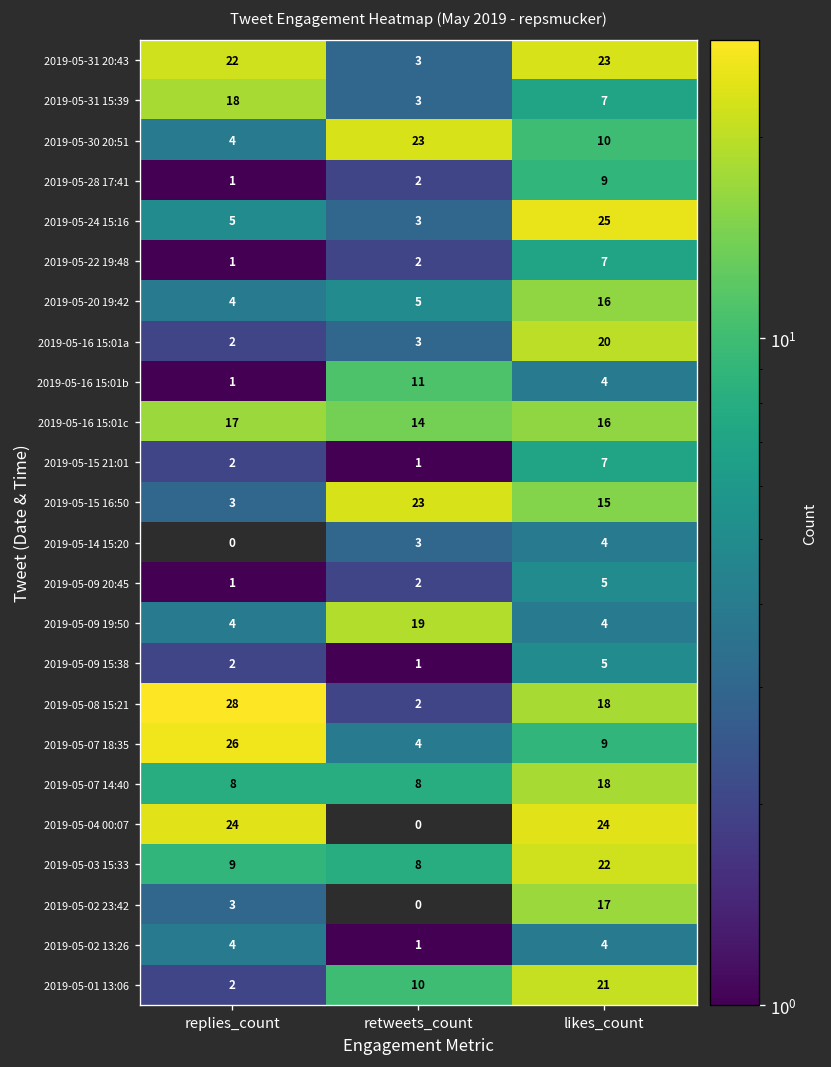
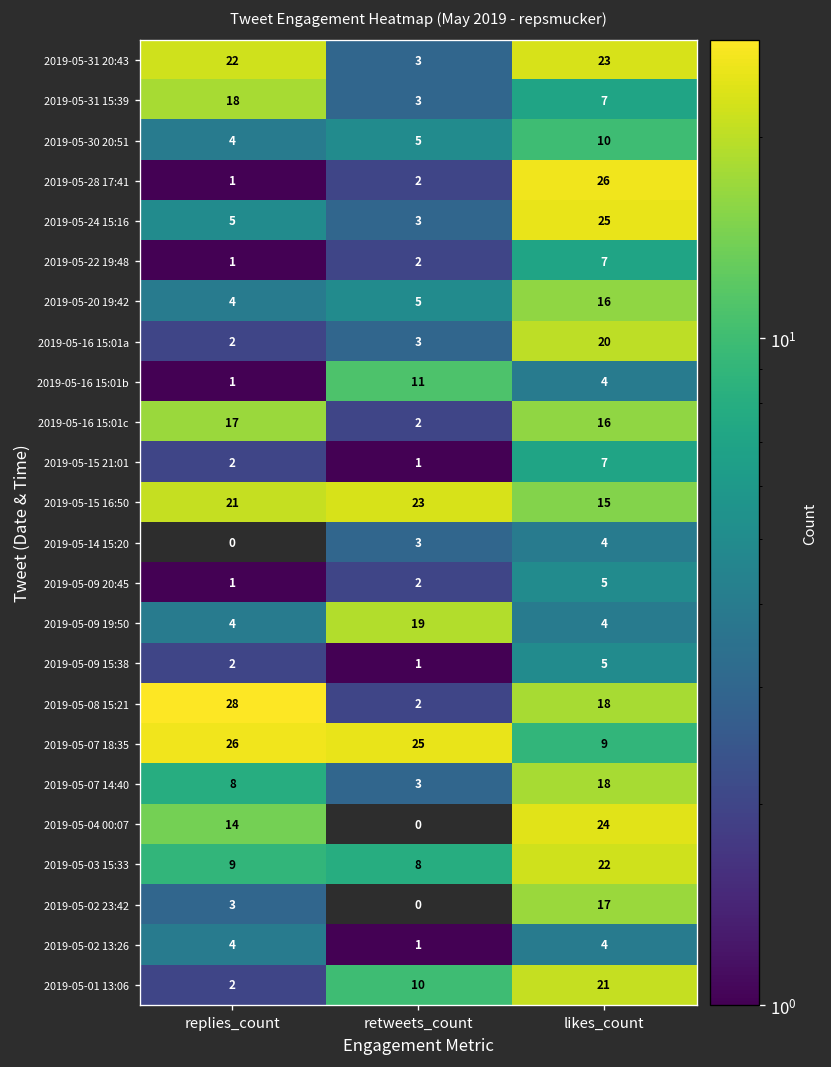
  {
    "2019-05-31 20:43": {
      "replies_count": 22,
      "retweets_count": 3,
      "likes_count": 23
    },
    "2019-05-31 15:39": {
      "replies_count": 18,
      "retweets_count": 3,
      "likes_count": 7
    },
    "2019-05-30 20:51": {
      "replies_count": 4,
-     "retweets_count": 23,
+     "retweets_count": 5,
      "likes_count": 10
    },
    "2019-05-28 17:41": {
      "replies_count": 1,
      "retweets_count": 2,
-     "likes_count": 9
+     "likes_count": 26
    },
    "2019-05-24 15:16": {
      "replies_count": 5,
      "retweets_count": 3,
      "likes_count": 25
    },
    "2019-05-22 19:48": {
      "replies_count": 1,
      "retweets_count": 2,
      "likes_count": 7
    },
    "2019-05-20 19:42": {
      "replies_count": 4,
      "retweets_count": 5,
      "likes_count": 16
    },
    "2019-05-16 15:01a": {
      "replies_count": 2,
      "retweets_count": 3,
      "likes_count": 20
    },
    "2019-05-16 15:01b": {
      "replies_count": 1,
      "retweets_count": 11,
      "likes_count": 4
    },
    "2019-05-16 15:01c": {
      "replies_count": 17,
-     "retweets_count": 14,
+     "retweets_count": 2,
      "likes_count": 16
    },
    "2019-05-15 21:01": {
      "replies_count": 2,
      "retweets_count": 1,
      "likes_count": 7
    },
    "2019-05-15 16:50": {
-     "replies_count": 3,
+     "replies_count": 21,
      "retweets_count": 23,
      "likes_count": 15
    },
    "2019-05-14 15:20": {
      "replies_count": 0,
      "retweets_count": 3,
      "likes_count": 4
    },
    "2019-05-09 20:45": {
      "replies_count": 1,
      "retweets_count": 2,
      "likes_count": 5
    },
    "2019-05-09 19:50": {
      "replies_count": 4,
      "retweets_count": 19,
      "likes_count": 4
    },
    "2019-05-09 15:38": {
      "replies_count": 2,
      "retweets_count": 1,
      "likes_count": 5
    },
    "2019-05-08 15:21": {
      "replies_count": 28,
      "retweets_count": 2,
      "likes_count": 18
    },
    "2019-05-07 18:35": {
      "replies_count": 26,
-     "retweets_count": 4,
+     "retweets_count": 25,
      "likes_count": 9
    },
    "2019-05-07 14:40": {
      "replies_count": 8,
-     "retweets_count": 8,
+     "retweets_count": 3,
      "likes_count": 18
    },
    "2019-05-04 00:07": {
-     "replies_count": 24,
+     "replies_count": 14,
      "retweets_count": 0,
      "likes_count": 24
    },
    "2019-05-03 15:33": {
      "replies_count": 9,
      "retweets_count": 8,
      "likes_count": 22
    },
    "2019-05-02 23:42": {
      "replies_count": 3,
      "retweets_count": 0,
      "likes_count": 17
    },
    "2019-05-02 13:26": {
      "replies_count": 4,
      "retweets_count": 1,
      "likes_count": 4
    },
    "2019-05-01 13:06": {
      "replies_count": 2,
      "retweets_count": 10,
      "likes_count": 21
    }
  }
